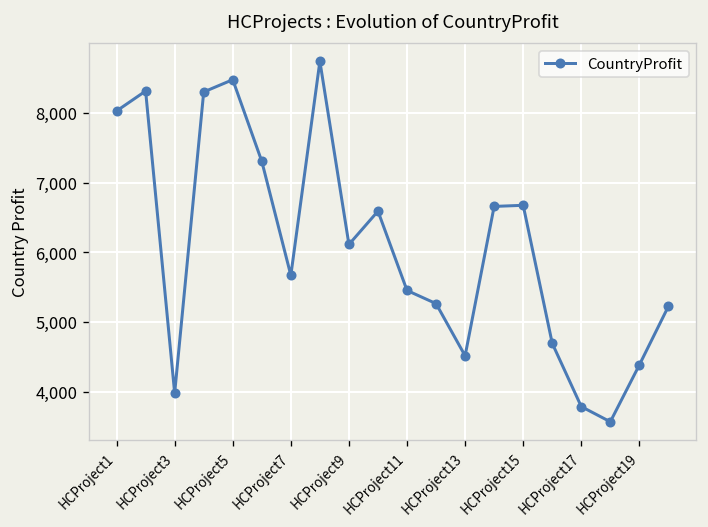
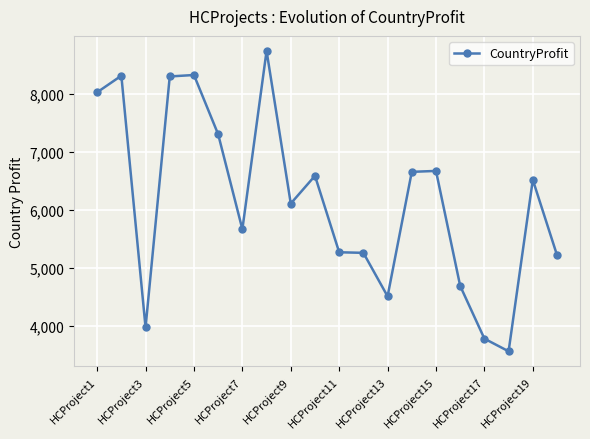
  {
    "HCProject1": "8,000",
    "HCProject3": "4,000",
-   "HCProject5": "8,500",
+   "HCProject5": "8,300",
    "HCProject7": "5,700",
    "HCProject9": "6,100",
-   "HCProject11": "5,500",
+   "HCProject11": "5,300",
    "HCProject13": "4,500",
    "HCProject15": "6,700",
    "HCProject17": "3,800",
-   "HCProject19": "4,400"
+   "HCProject19": "6,500"
  }
